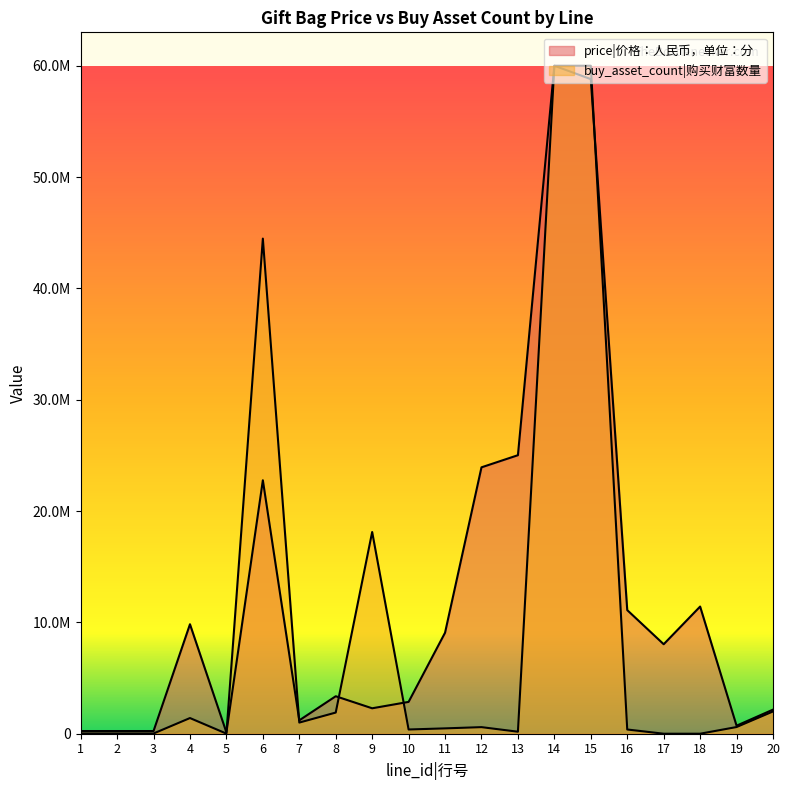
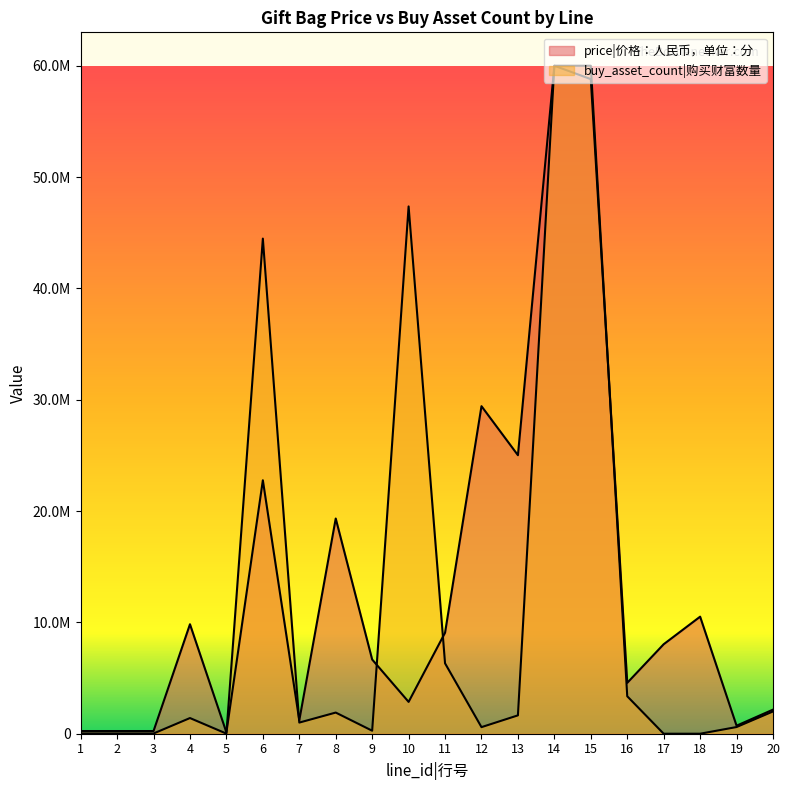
  {
    "price|价格：人民币，单位：分": {
      "4": 9800000,
      "6": 22800000,
-     "8": 3400000,
-     "9": 2300000,
+     "8": 19300000,
+     "9": 6700000,
      "10": 2900000,
      "11": 9100000,
-     "12": 23900000,
+     "12": 29400000,
      "13": 25000000,
-     "16": 11100000,
+     "16": 4600000,
      "17": 8000000,
-     "18": 11400000
+     "18": 10500000
    },
    "buy_asset_count|购买财富数量": {
      "4": 1400000,
      "6": 44500000,
      "8": 1900000,
-     "9": 18100000,
-     "10": 400000,
-     "11": 500000,
+     "9": 300000,
+     "10": 47400000,
+     "11": 6300000,
      "12": 600000,
-     "13": 200000,
-     "16": 400000,
+     "13": 1600000,
+     "16": 3400000,
      "17": 0,
      "18": 0
    }
  }
